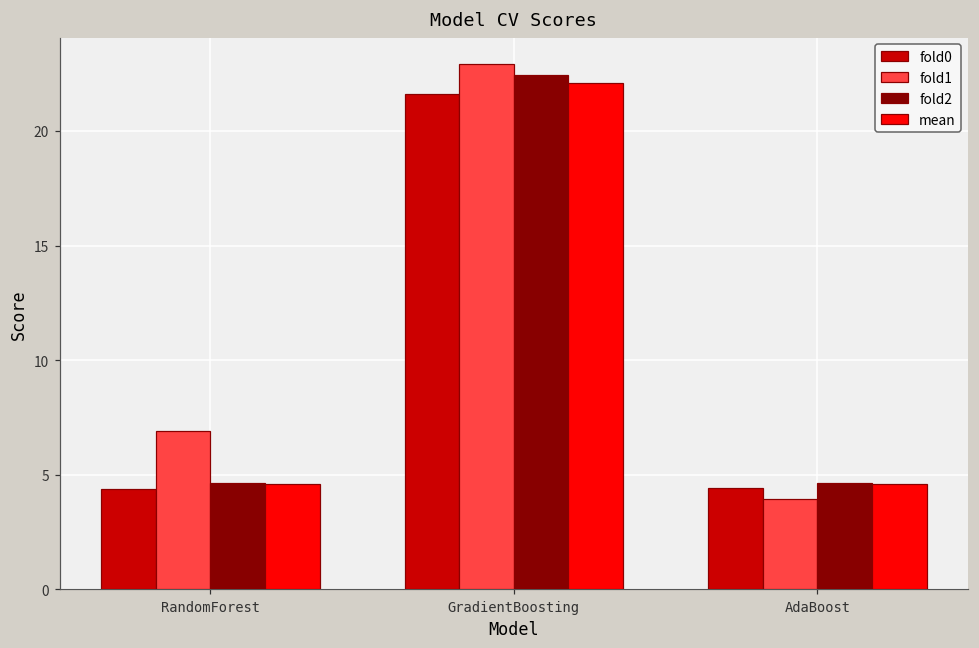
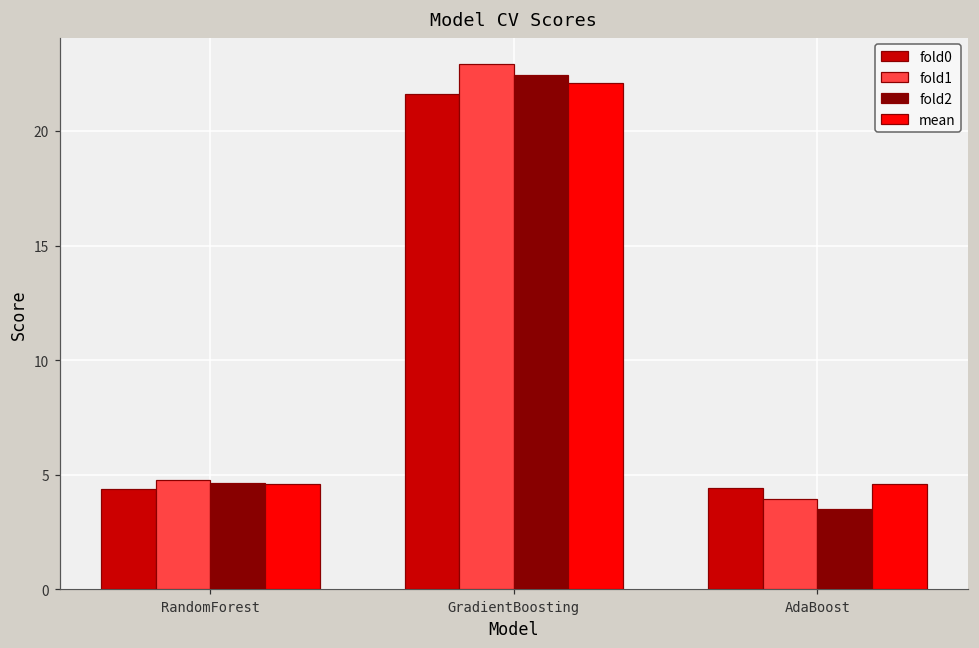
  {
    "fold1": {
-     "RandomForest": 6.9,
+     "RandomForest": 4.8,
      "GradientBoosting": 22.9,
      "AdaBoost": 3.9
    },
    "fold2": {
      "RandomForest": 4.6,
      "GradientBoosting": 22.4,
-     "AdaBoost": 4.6
+     "AdaBoost": 3.5
    }
  }
